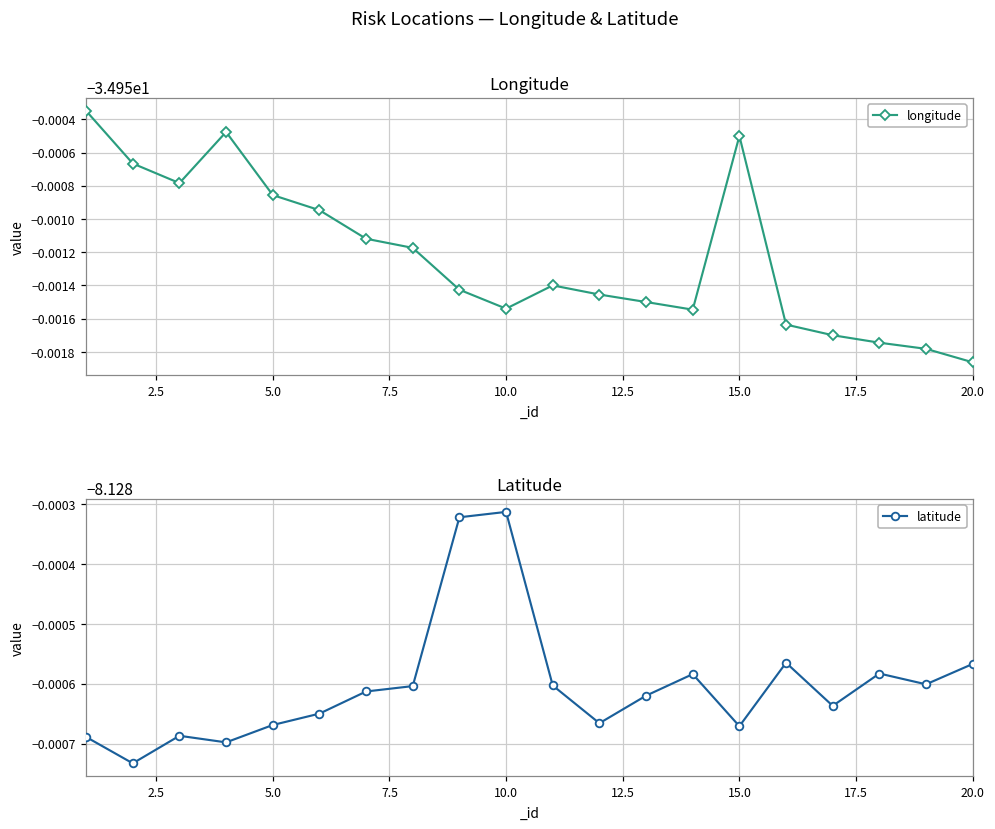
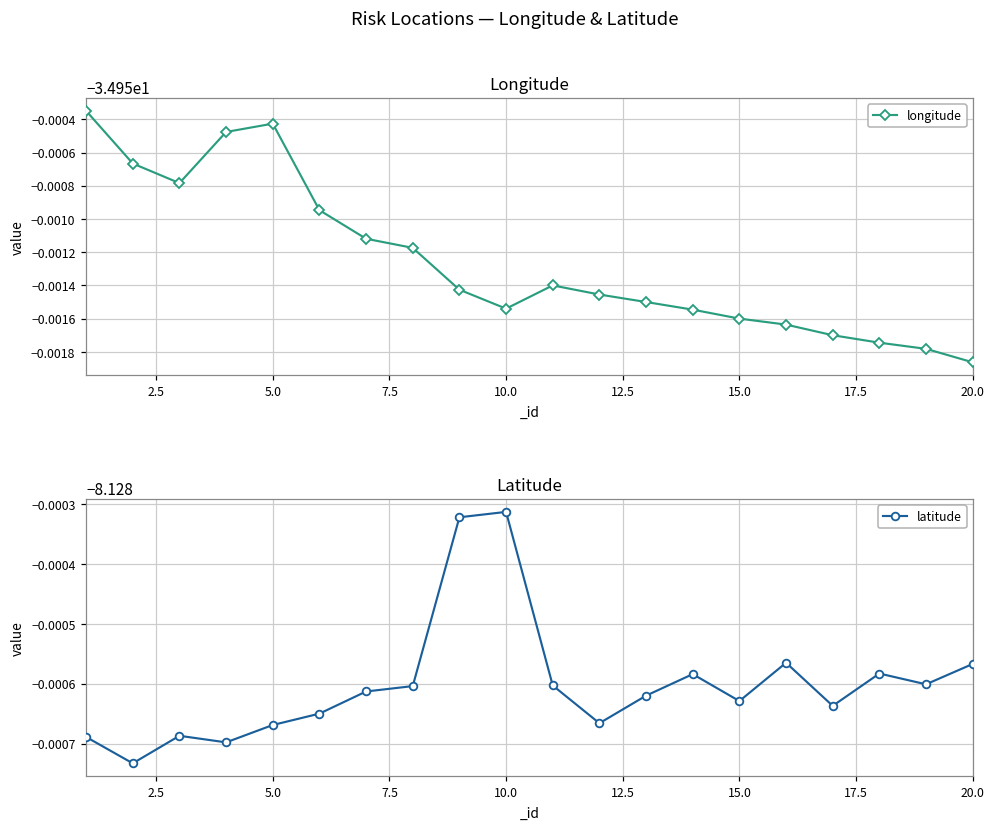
  {
    "Longitude": {
-     "5.0": -34.95086,
+     "5.0": -34.95043,
      "10.0": -34.95154,
-     "15.0": -34.9505,
+     "15.0": -34.9516,
      "20.0": -34.95186
    },
    "Latitude": {
      "5.0": -8.12867,
      "10.0": -8.12831,
-     "15.0": -8.12867,
+     "15.0": -8.12863,
      "20.0": -8.12857
    }
  }
